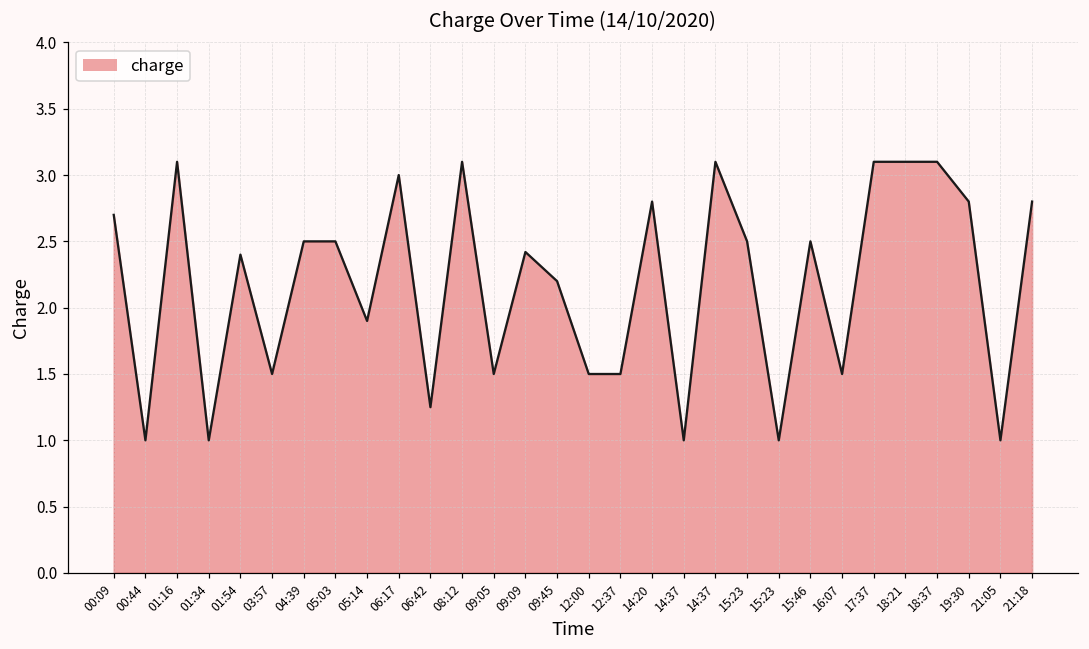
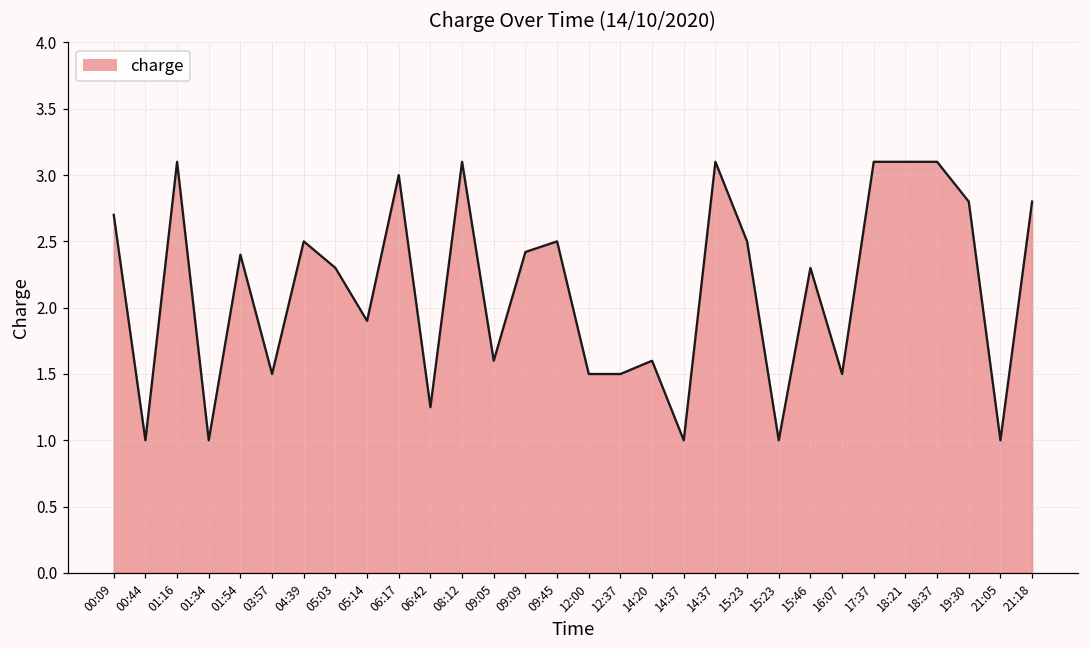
  {
    "00:09": 2.7,
    "00:44": 1.0,
    "01:16": 3.1,
    "01:34": 1.0,
    "01:54": 2.4,
    "03:57": 1.5,
    "04:39": 2.5,
-   "05:03": 2.5,
+   "05:03": 2.3,
    "05:14": 1.9,
    "06:17": 3.0,
    "06:42": 1.25,
    "08:12": 3.1,
-   "09:05": 1.5,
+   "09:05": 1.6,
    "09:09": 2.4,
-   "09:45": 2.2,
+   "09:45": 2.5,
    "12:00": 1.5,
    "12:37": 1.5,
-   "14:20": 2.8,
-   "15:46": 2.5,
+   "14:20": 1.6,
+   "15:46": 2.3,
    "16:07": 1.5,
    "17:37": 3.1,
    "18:21": 3.1,
    "18:37": 3.1,
    "19:30": 2.8,
    "21:05": 1.0,
    "21:18": 2.8
  }
